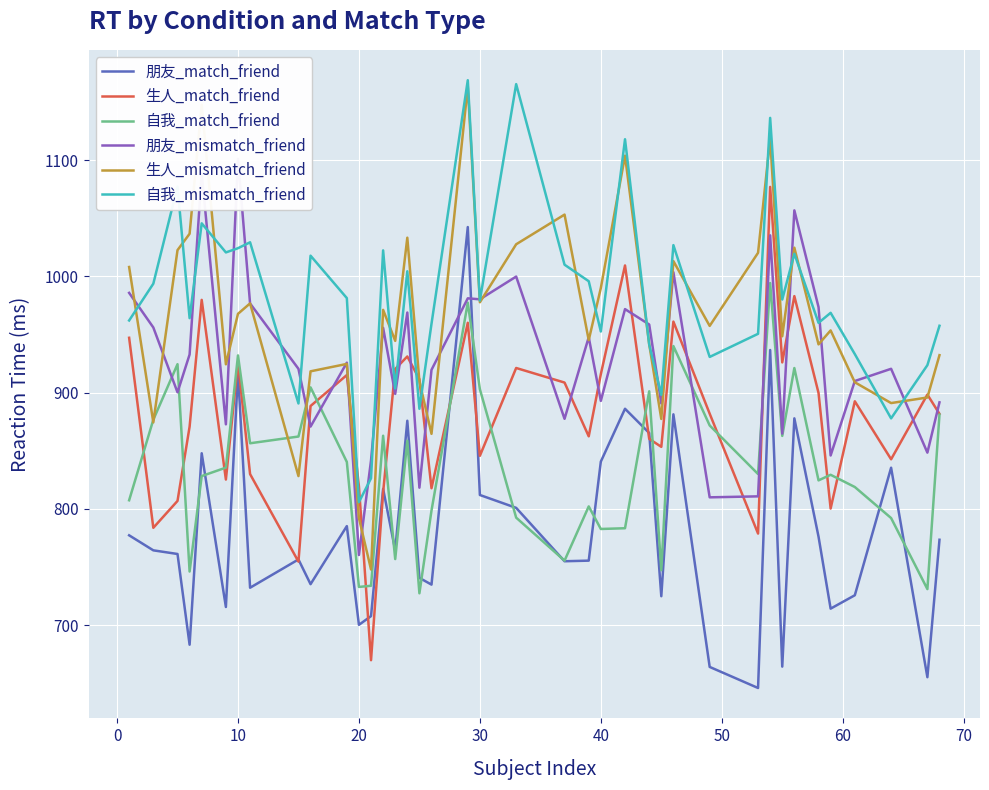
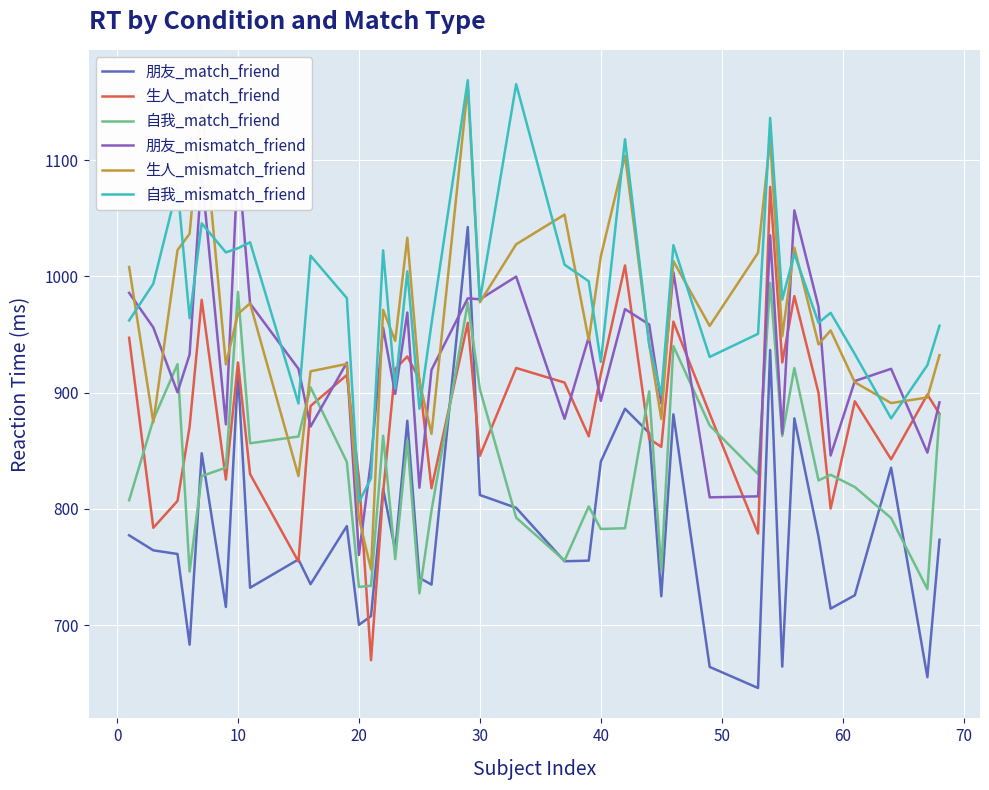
  {
    "生人_match_friend": {
      "10": 926,
-     "20": 819,
+     "20": 827,
      "30": 846,
      "40": 916
    },
    "自我_match_friend": {
-     "10": 932,
+     "10": 987,
      "20": 733,
      "30": 903,
      "40": 783
    },
    "生人_mismatch_friend": {
      "10": 968,
      "20": 792,
-     "40": 990
+     "40": 1017
    },
    "自我_mismatch_friend": {
      "10": 1024,
      "20": 806,
-     "40": 953
+     "40": 926
    }
  }
